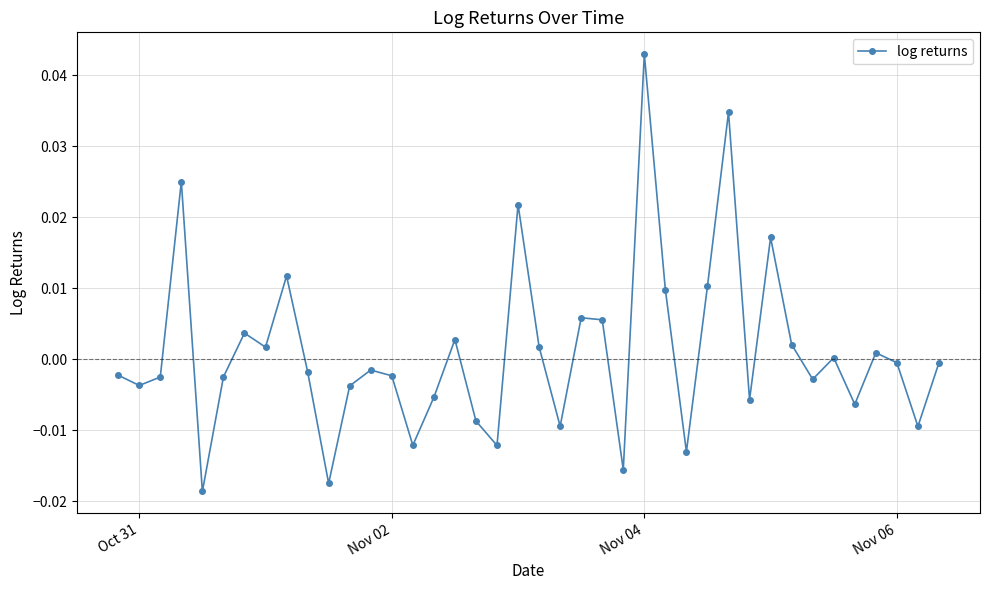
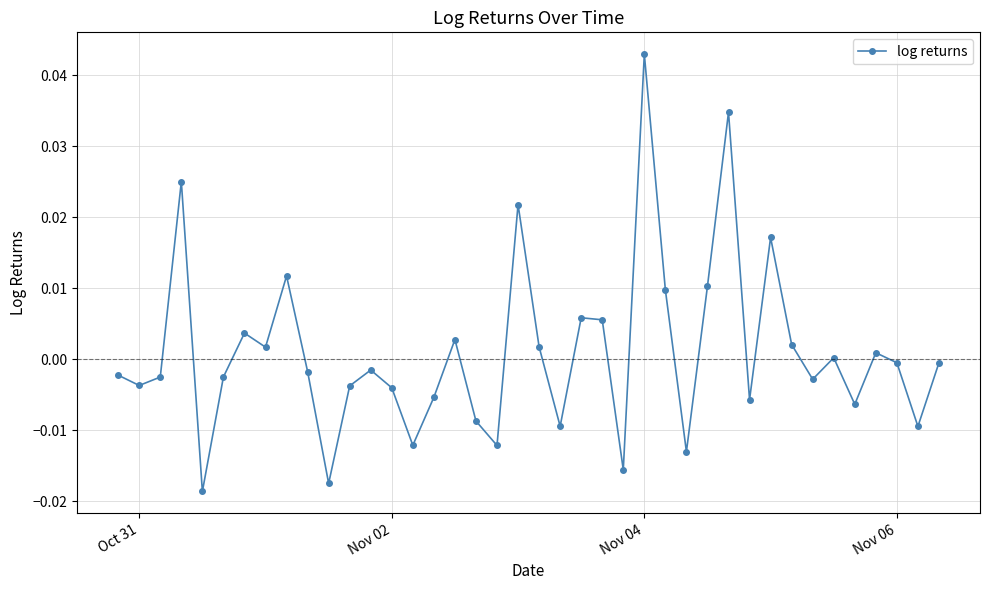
  {
    "Oct 31": -0.004,
-   "Nov 02": -0.002,
+   "Nov 02": -0.004,
    "Nov 04": 0.043,
    "Nov 06": 0.000
  }
